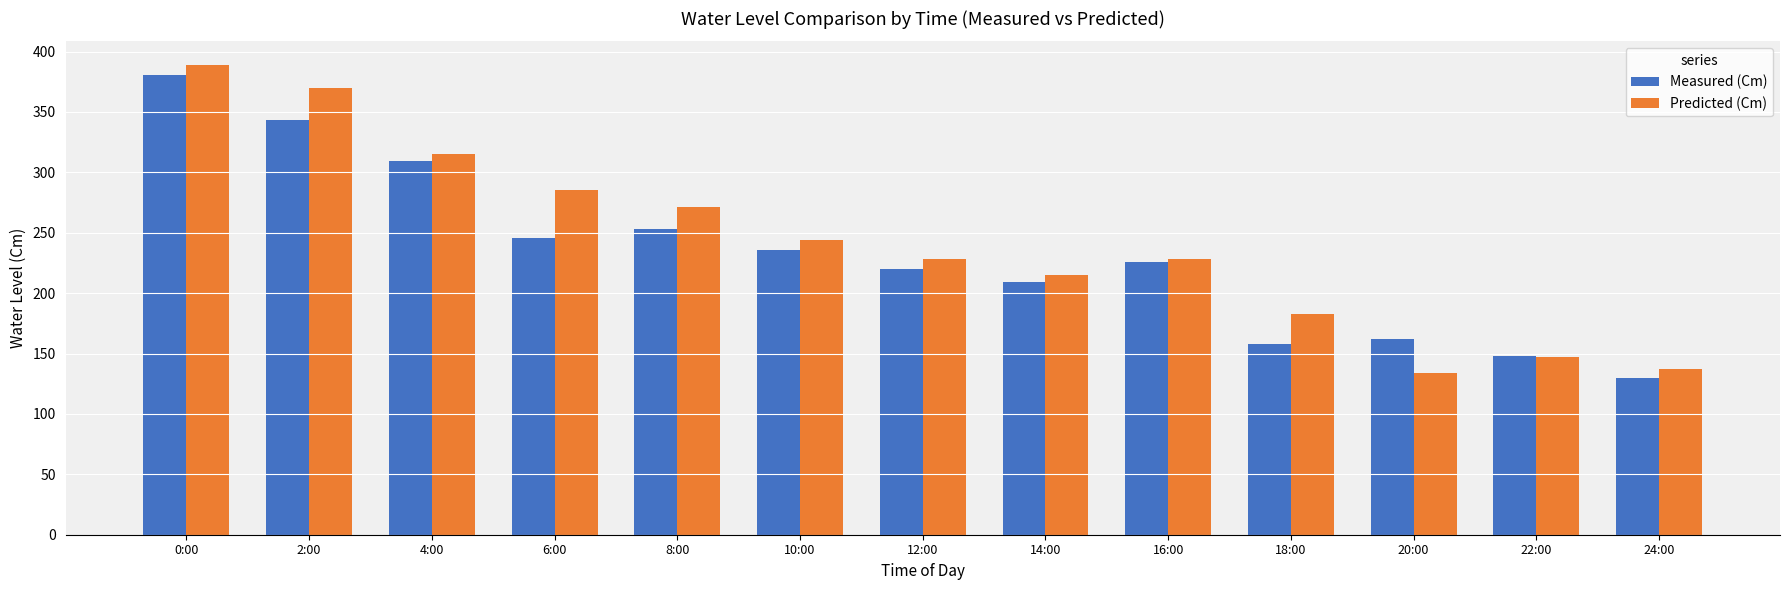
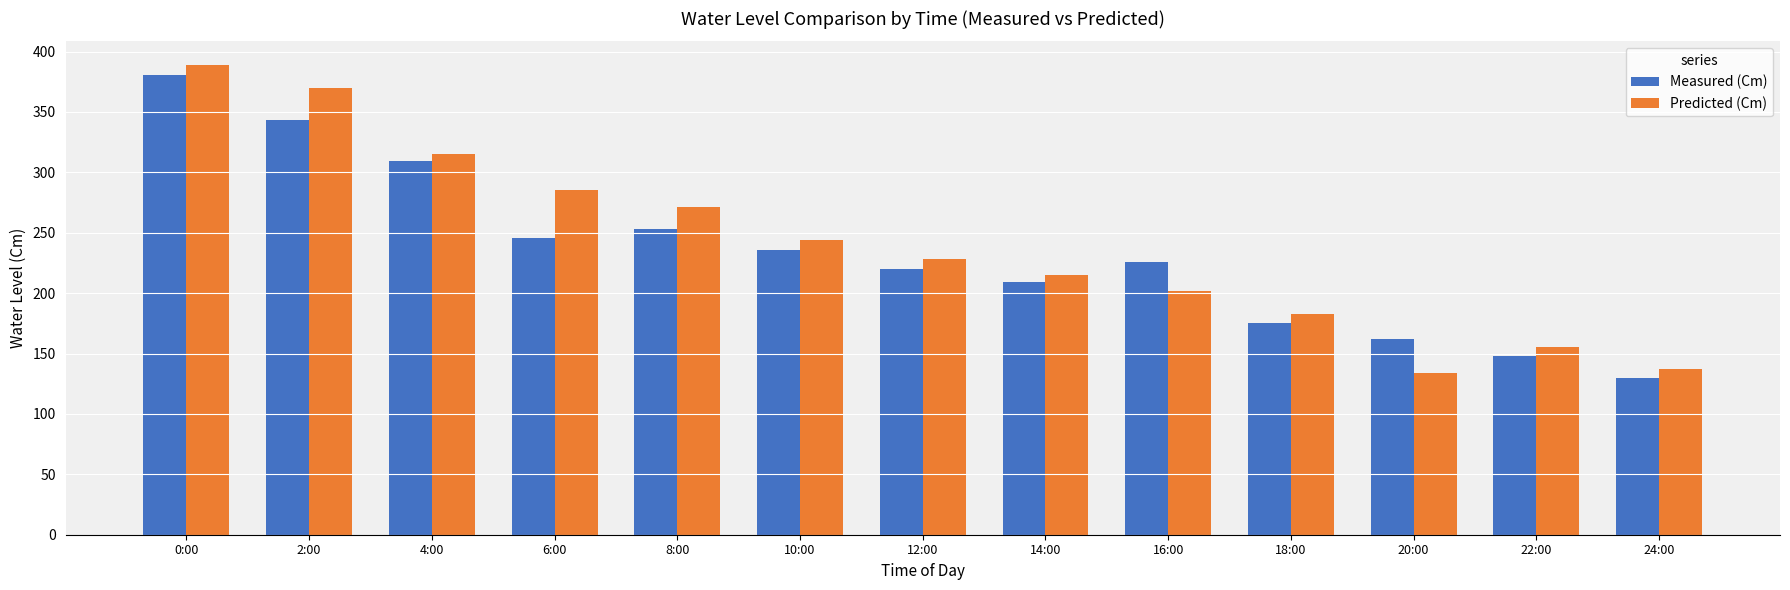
  {
    "Measured (Cm)": {
      "0:00": 381,
      "2:00": 343,
      "4:00": 309,
      "6:00": 246,
      "8:00": 253,
      "10:00": 236,
      "12:00": 220,
      "14:00": 209,
      "16:00": 226,
-     "18:00": 158,
+     "18:00": 175,
      "20:00": 162,
      "22:00": 148,
      "24:00": 130
    },
    "Predicted (Cm)": {
      "0:00": 389,
      "2:00": 370,
      "4:00": 315,
      "6:00": 285,
      "8:00": 271,
      "10:00": 244,
      "12:00": 228,
      "14:00": 215,
-     "16:00": 228,
+     "16:00": 202,
      "18:00": 183,
      "20:00": 134,
-     "22:00": 147,
+     "22:00": 155,
      "24:00": 137
    }
  }
